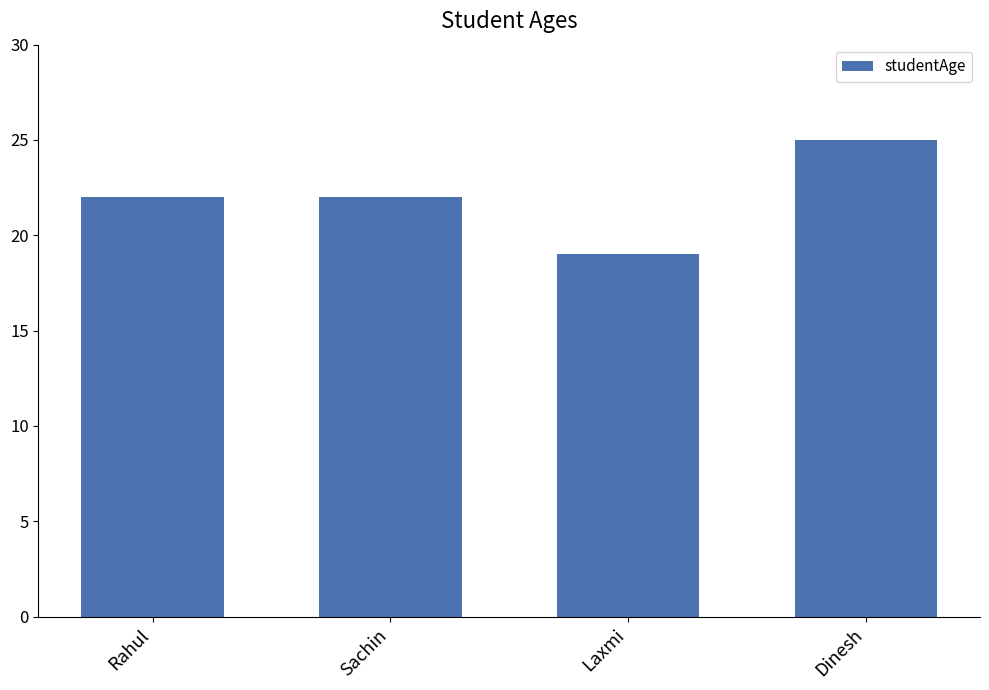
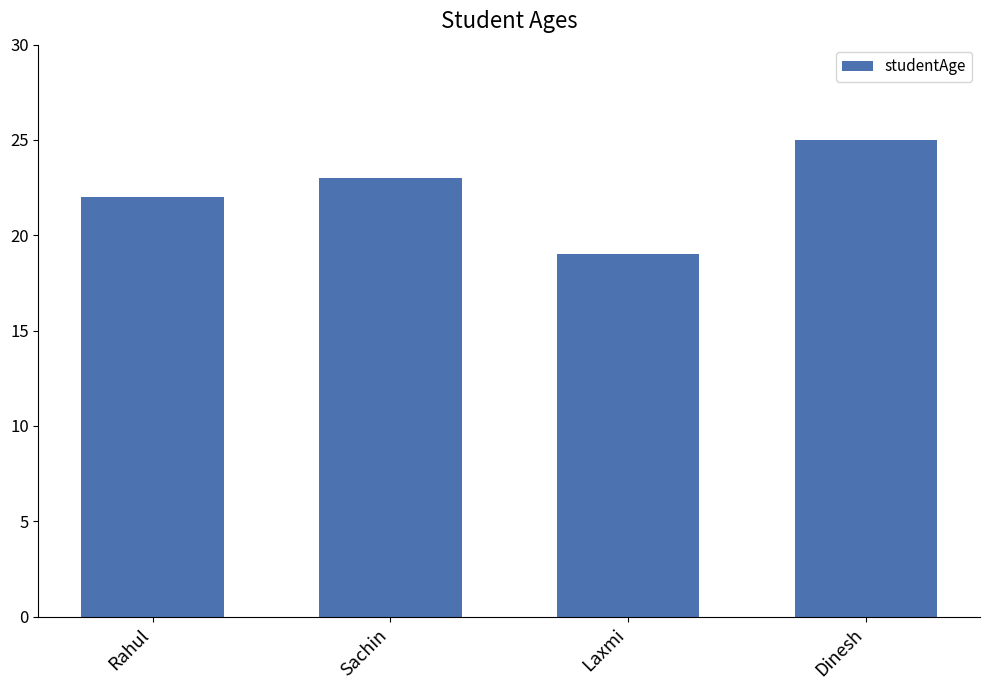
  {
    "Rahul": 22,
-   "Sachin": 22,
+   "Sachin": 23,
    "Laxmi": 19,
    "Dinesh": 25
  }
